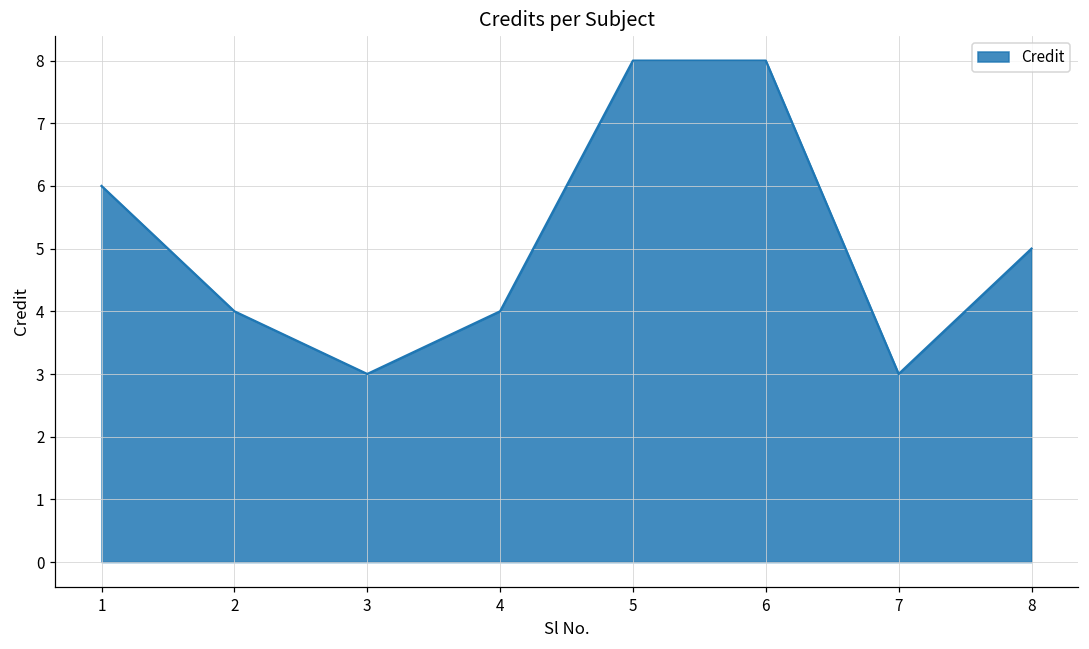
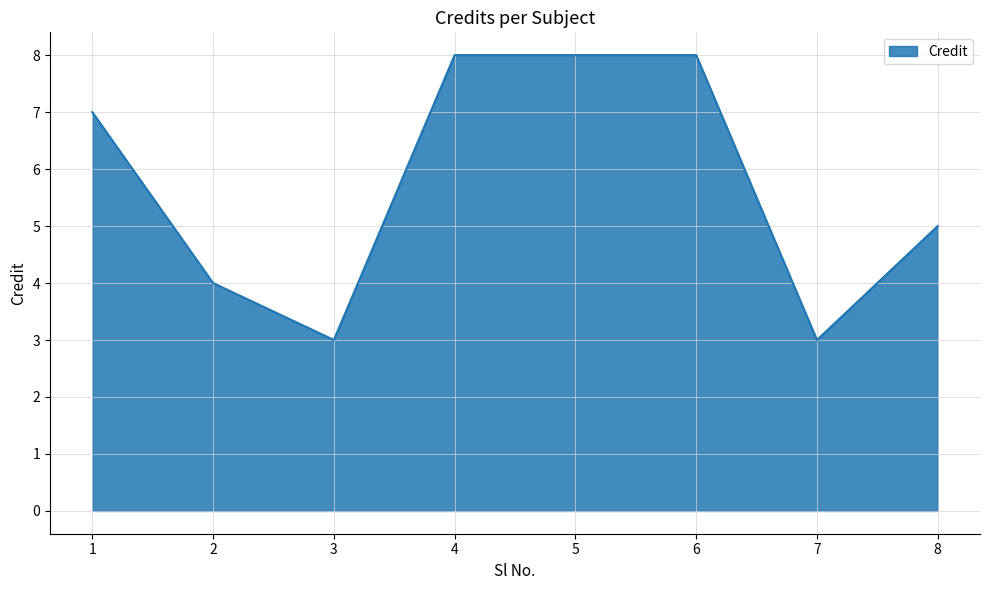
  {
-   "1": 6,
+   "1": 7,
    "2": 4,
    "3": 3,
-   "4": 4,
+   "4": 8,
    "5": 8,
    "6": 8,
    "7": 3,
    "8": 5
  }
